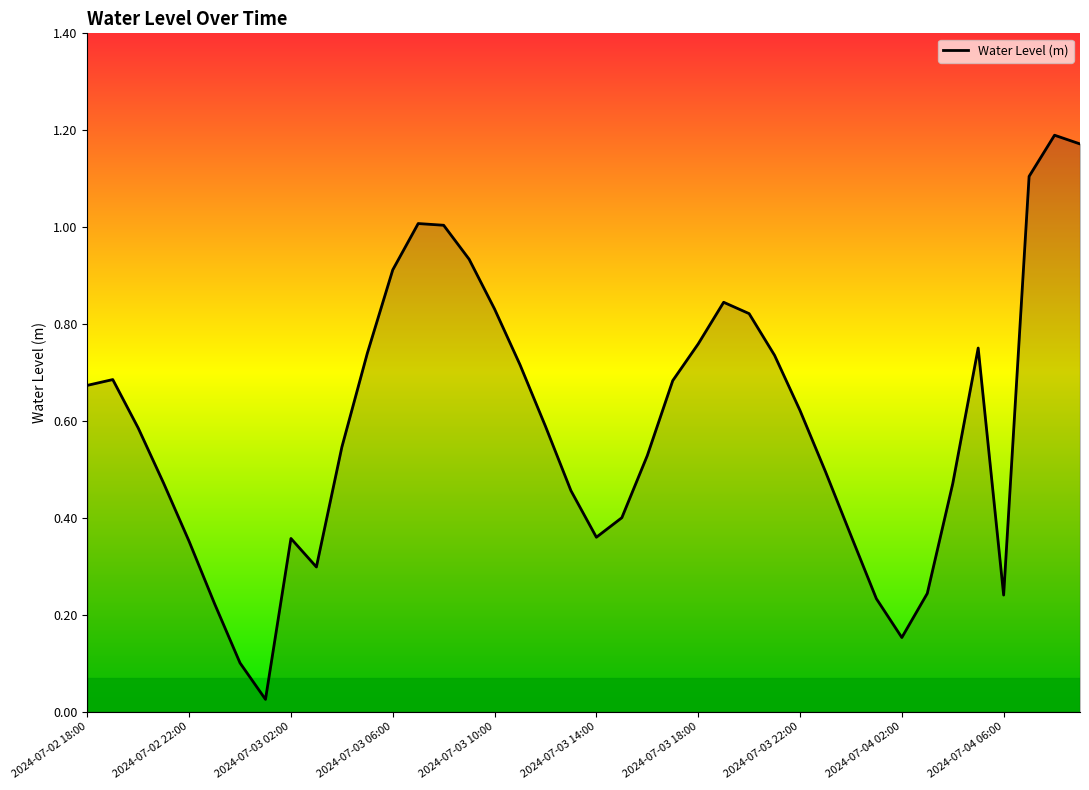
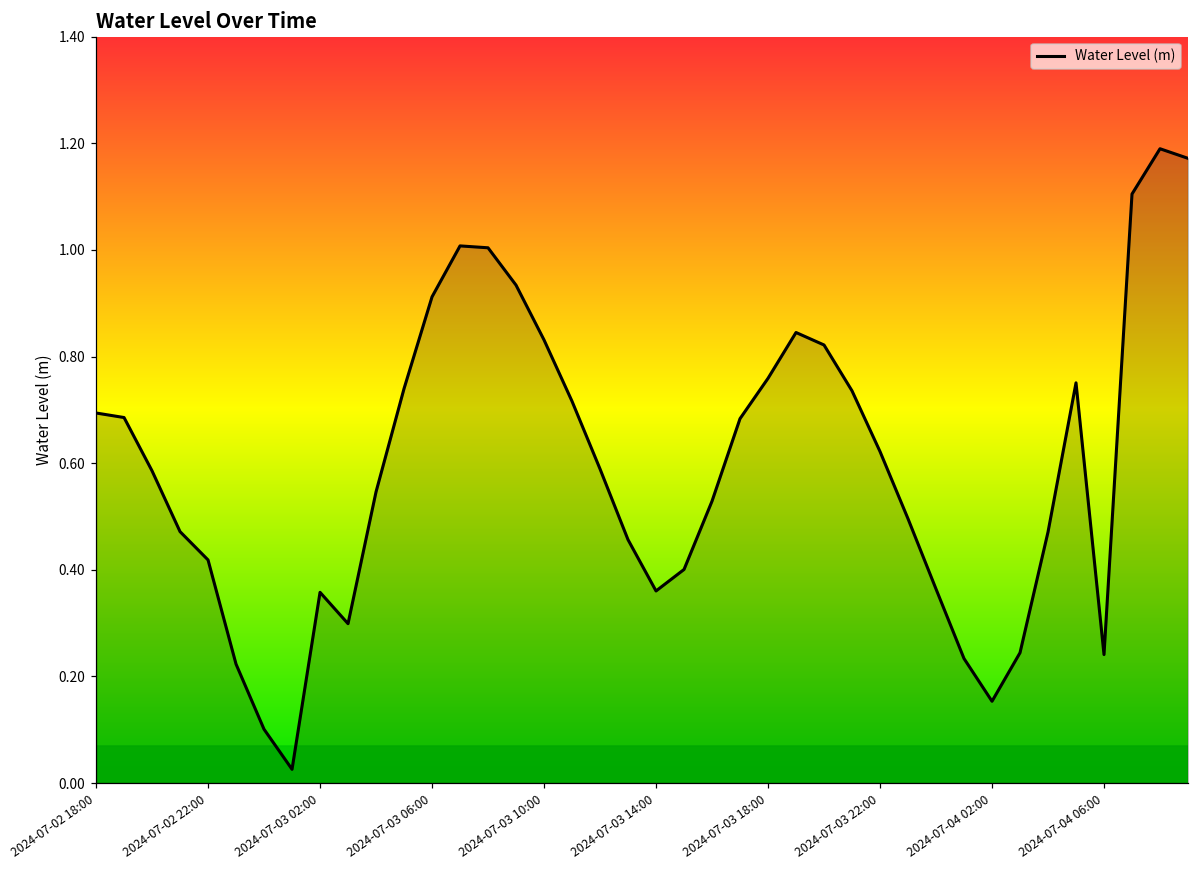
  {
-   "2024-07-02 18:00": 0.67,
-   "2024-07-02 22:00": 0.35,
+   "2024-07-02 18:00": 0.69,
+   "2024-07-02 22:00": 0.42,
    "2024-07-03 02:00": 0.36,
    "2024-07-03 06:00": 0.91,
    "2024-07-03 10:00": 0.83,
    "2024-07-03 14:00": 0.36,
    "2024-07-03 18:00": 0.76,
    "2024-07-03 22:00": 0.62,
    "2024-07-04 02:00": 0.15,
    "2024-07-04 06:00": 0.24
  }
